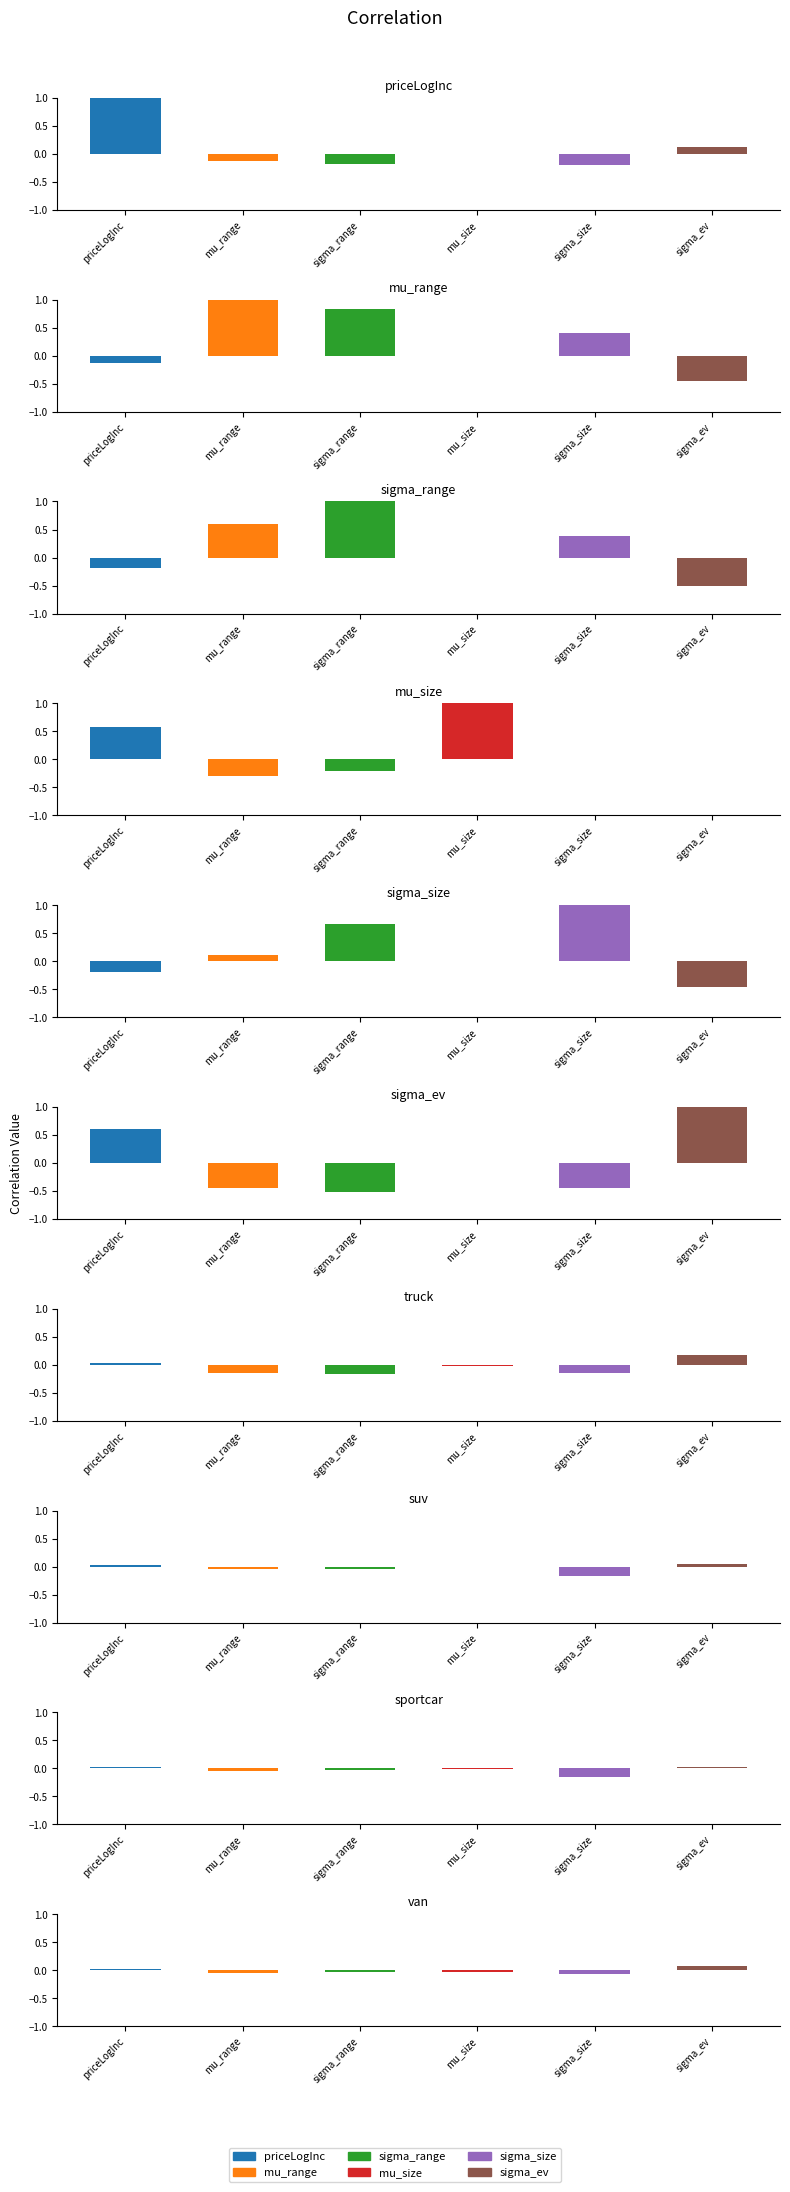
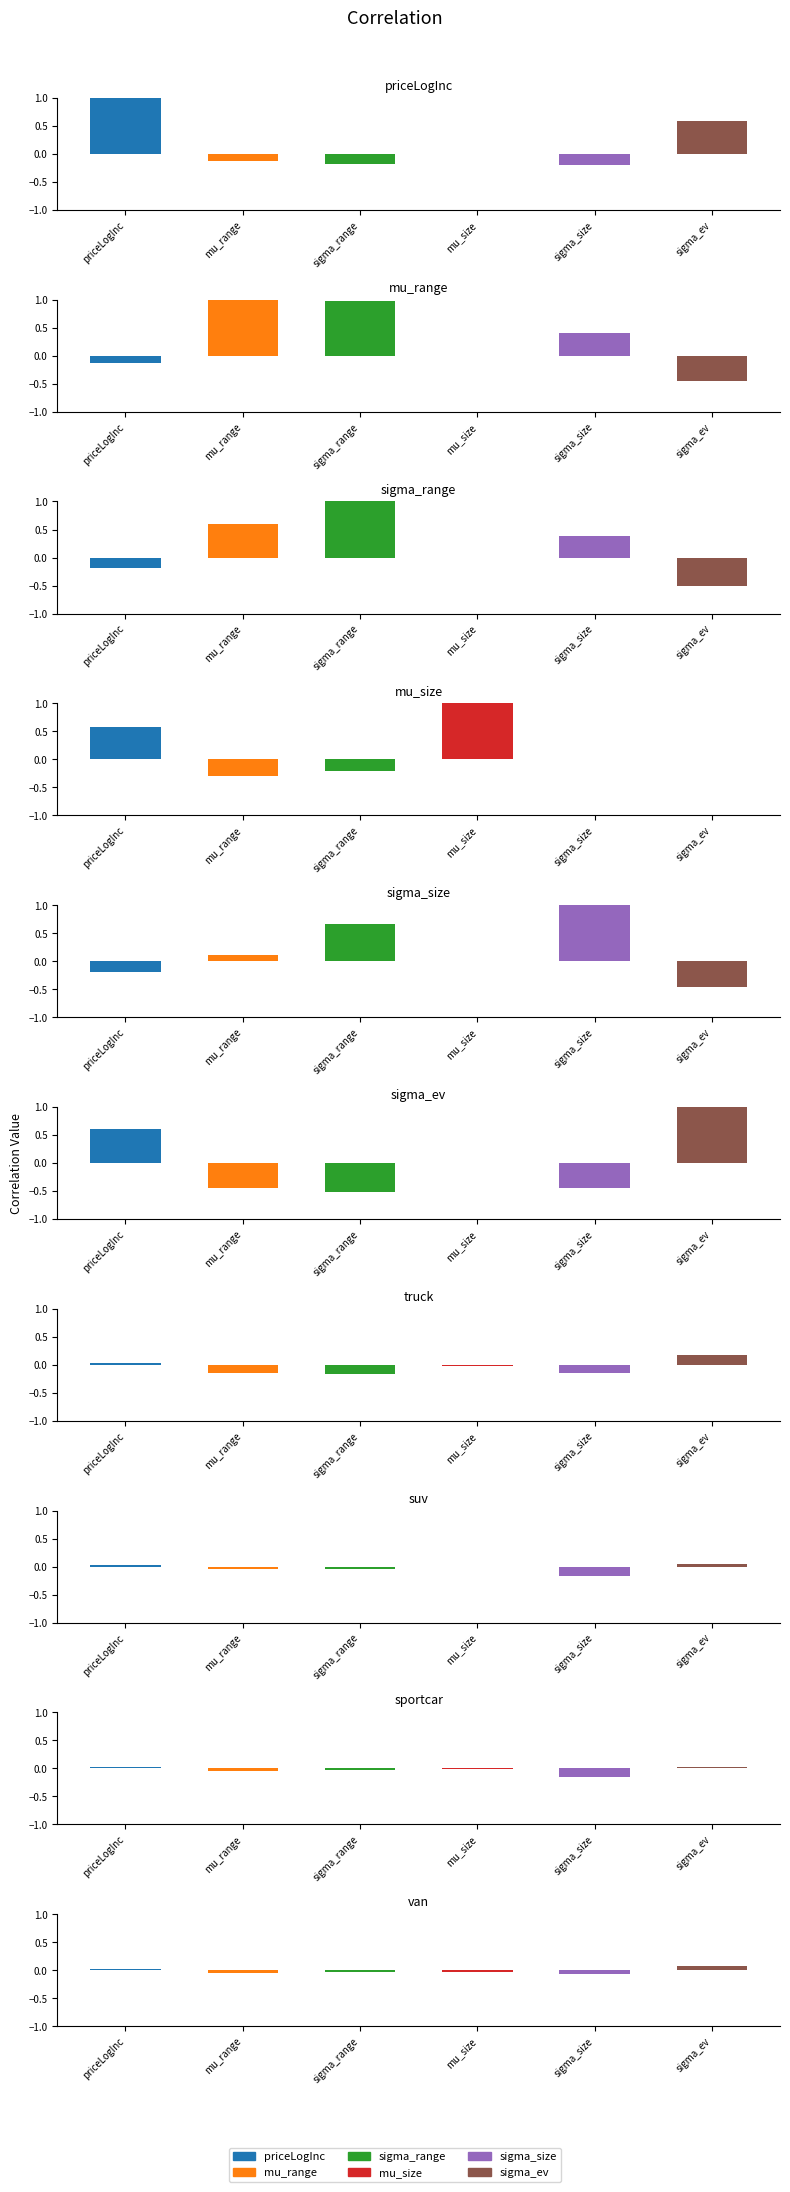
  {
    "priceLogInc": {
      "priceLogInc": 1.0,
      "mu_range": -0.1,
      "sigma_range": -0.2,
      "sigma_size": -0.2,
-     "sigma_ev": 0.1
+     "sigma_ev": 0.6
    },
    "mu_range": {
      "priceLogInc": -0.1,
      "mu_range": 1.0,
-     "sigma_range": 0.8,
+     "sigma_range": 1.0,
      "sigma_size": 0.4,
      "sigma_ev": -0.4
    },
    "sigma_range": {
      "priceLogInc": -0.2,
      "mu_range": 0.6,
      "sigma_range": 1.0,
      "sigma_size": 0.4,
      "sigma_ev": -0.5
    },
    "mu_size": {
      "priceLogInc": 0.6,
      "mu_range": -0.3,
      "sigma_range": -0.2,
      "mu_size": 1.0
    },
    "sigma_size": {
      "priceLogInc": -0.2,
      "mu_range": 0.1,
      "sigma_range": 0.7,
      "sigma_size": 1.0,
      "sigma_ev": -0.5
    },
    "sigma_ev": {
      "priceLogInc": 0.6,
      "mu_range": -0.4,
      "sigma_range": -0.5,
      "sigma_size": -0.5,
      "sigma_ev": 1.0
    },
    "truck": {
      "mu_range": -0.2,
      "sigma_range": -0.2,
      "sigma_size": -0.1,
      "sigma_ev": 0.2
    },
    "suv": {
      "mu_range": -0.1,
      "sigma_size": -0.2
    },
    "sportcar": {
      "sigma_size": -0.2
    },
    "van": {
      "sigma_size": -0.1,
      "sigma_ev": 0.1
    }
  }
